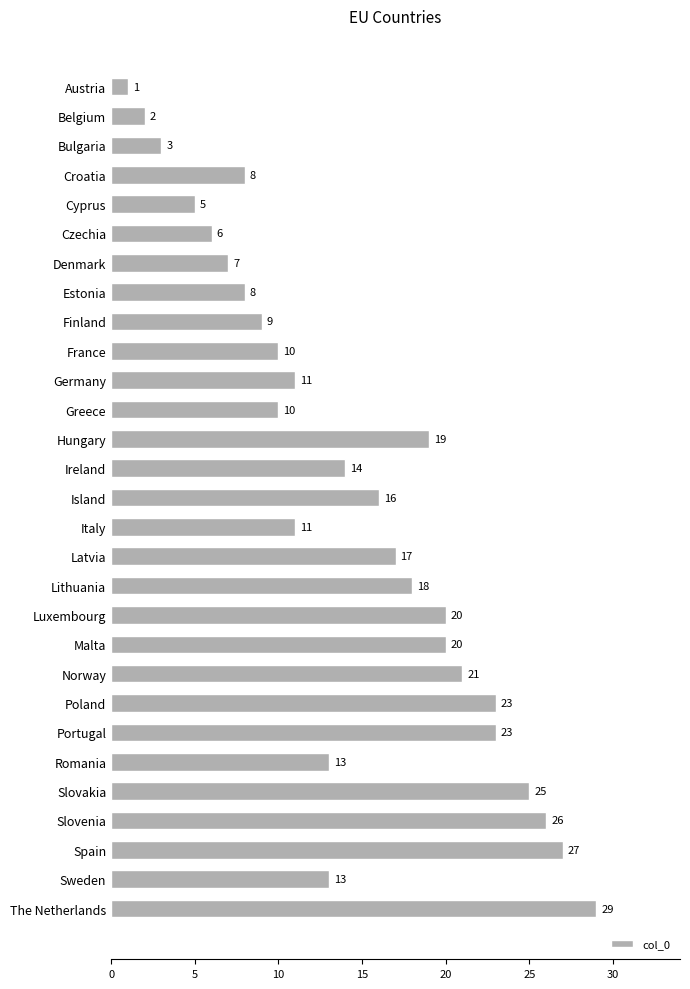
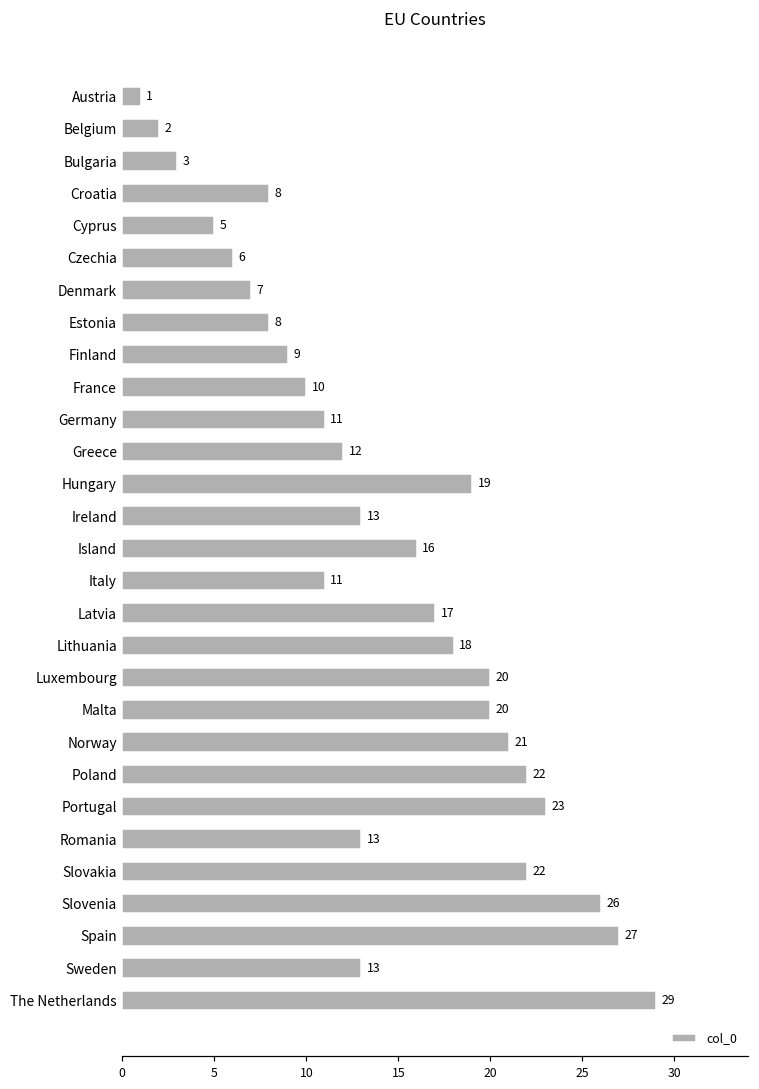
  {
    "Austria": 1,
    "Belgium": 2,
    "Bulgaria": 3,
    "Croatia": 8,
    "Cyprus": 5,
    "Czechia": 6,
    "Denmark": 7,
    "Estonia": 8,
    "Finland": 9,
    "France": 10,
    "Germany": 11,
-   "Greece": 10,
+   "Greece": 12,
    "Hungary": 19,
-   "Ireland": 14,
+   "Ireland": 13,
    "Island": 16,
    "Italy": 11,
    "Latvia": 17,
    "Lithuania": 18,
    "Luxembourg": 20,
    "Malta": 20,
    "Norway": 21,
-   "Poland": 23,
+   "Poland": 22,
    "Portugal": 23,
    "Romania": 13,
-   "Slovakia": 25,
+   "Slovakia": 22,
    "Slovenia": 26,
    "Spain": 27,
    "Sweden": 13,
    "The Netherlands": 29
  }
